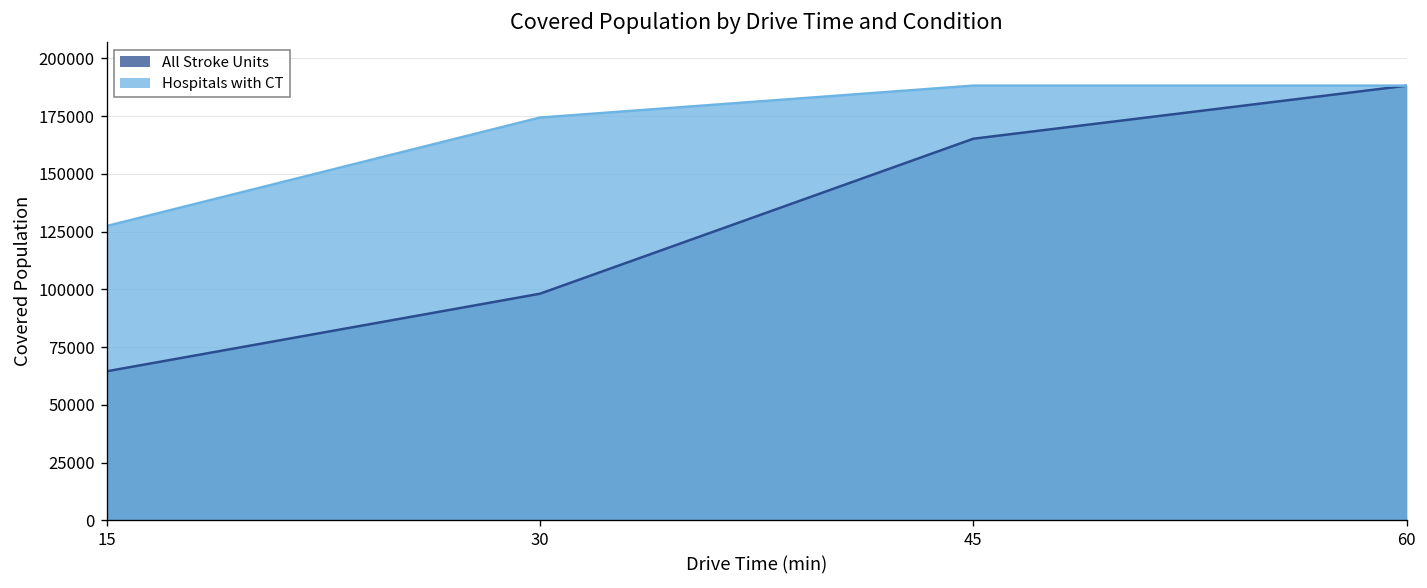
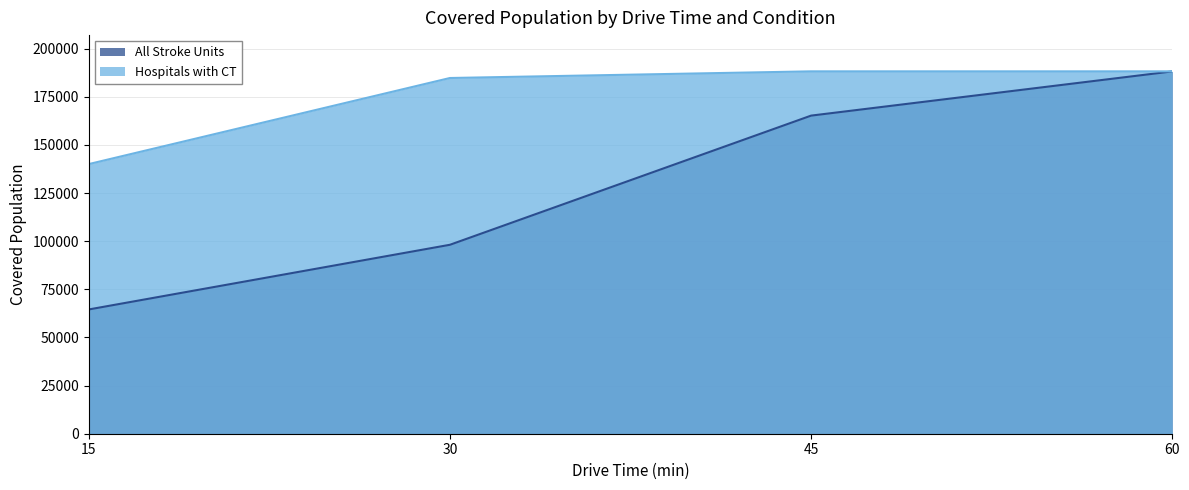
  {
    "All Stroke Units": {
      "15": 65000,
      "30": 98000,
      "45": 165000
    },
    "Hospitals with CT": {
-     "15": 127000,
-     "30": 174000,
+     "15": 140000,
+     "30": 185000,
      "45": 188000
    }
  }
